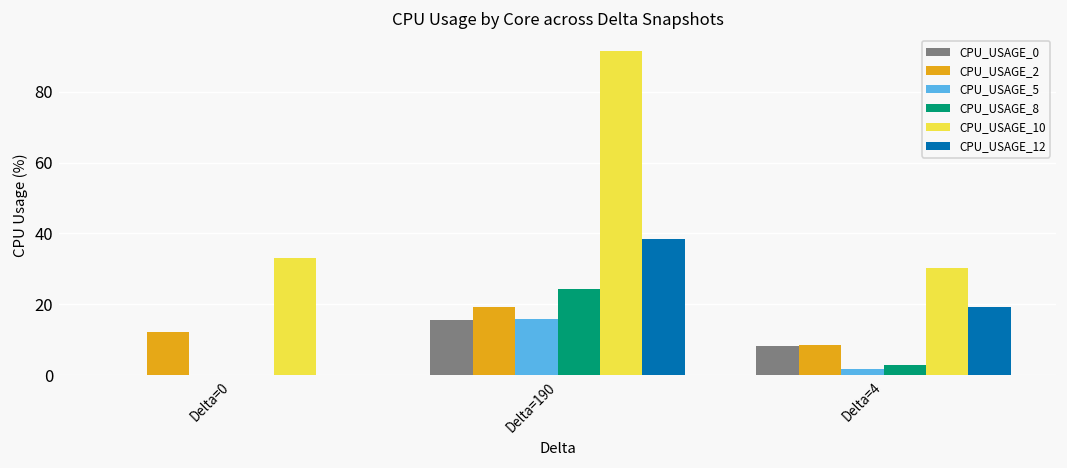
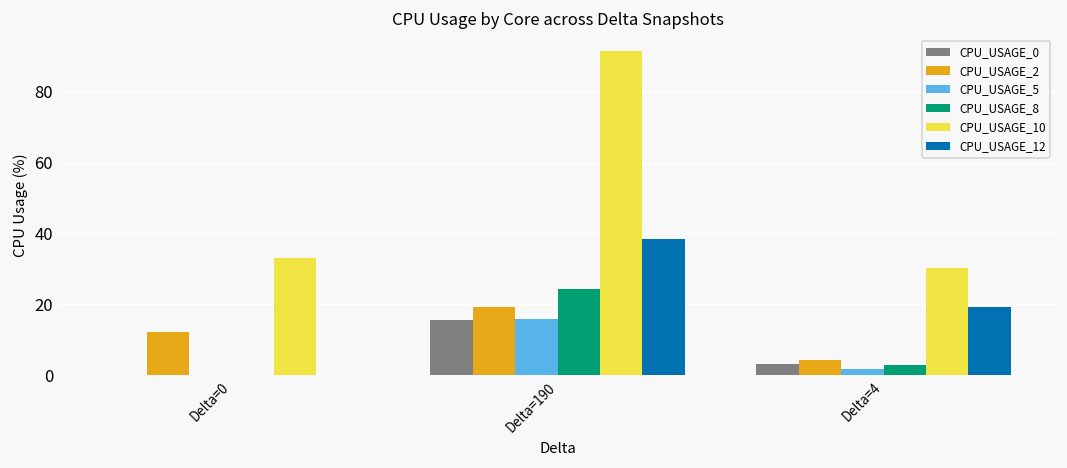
  {
    "CPU_USAGE_0": {
      "Delta=0": 0,
      "Delta=190": 15,
-     "Delta=4": 8
+     "Delta=4": 3
    },
    "CPU_USAGE_2": {
      "Delta=0": 12,
      "Delta=190": 19,
-     "Delta=4": 9
+     "Delta=4": 4
    },
    "CPU_USAGE_5": {
      "Delta=0": 0,
      "Delta=190": 16,
      "Delta=4": 2
    },
    "CPU_USAGE_8": {
      "Delta=0": 0,
      "Delta=190": 24,
      "Delta=4": 3
    },
    "CPU_USAGE_10": {
      "Delta=0": 33,
      "Delta=190": 91,
      "Delta=4": 30
    },
    "CPU_USAGE_12": {
      "Delta=0": 0,
      "Delta=190": 38,
      "Delta=4": 19
    }
  }
